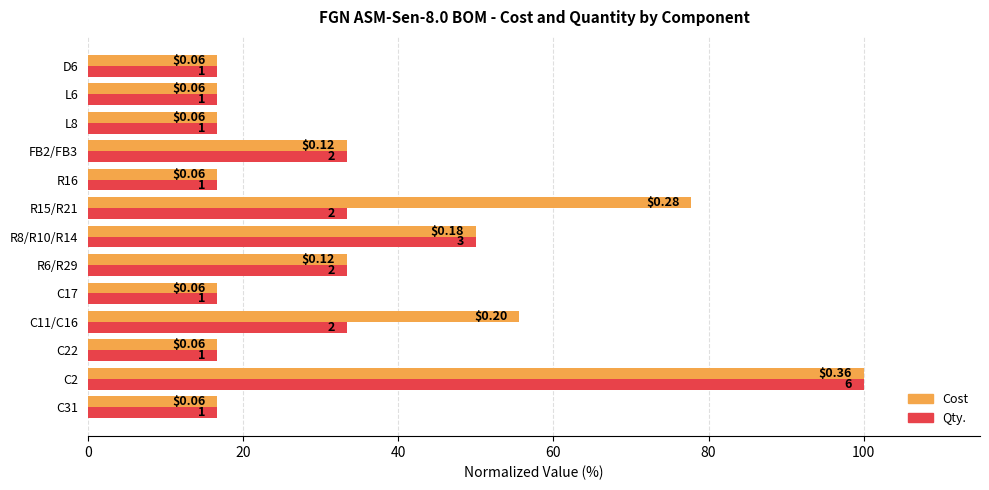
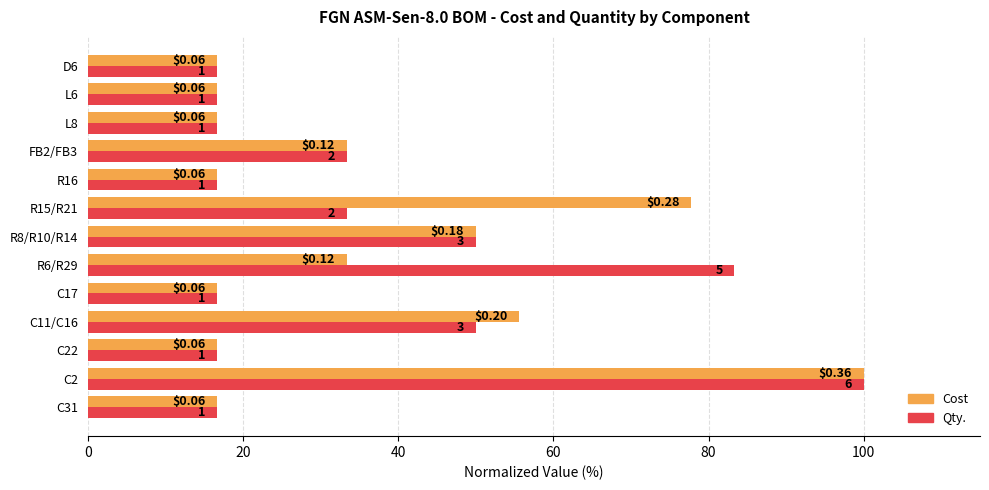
  {
    "Qty.": {
-     "R6/R29": 2,
-     "C11/C16": 2
+     "R6/R29": 5,
+     "C11/C16": 3
    }
  }
